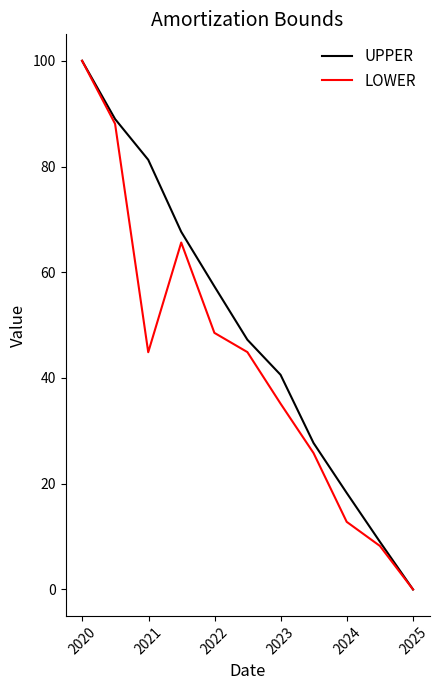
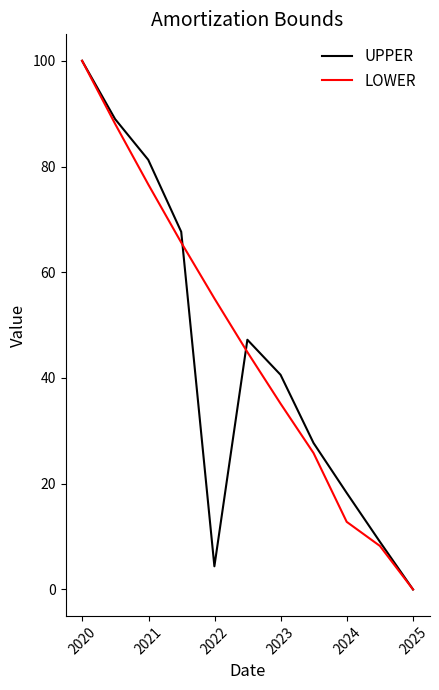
  {
    "UPPER": {
      "2021": 81,
-     "2022": 57,
+     "2022": 4,
      "2023": 41,
      "2024": 18
    },
    "LOWER": {
-     "2021": 45,
-     "2022": 49,
+     "2021": 77,
+     "2022": 55,
      "2023": 35,
      "2024": 13
    }
  }
